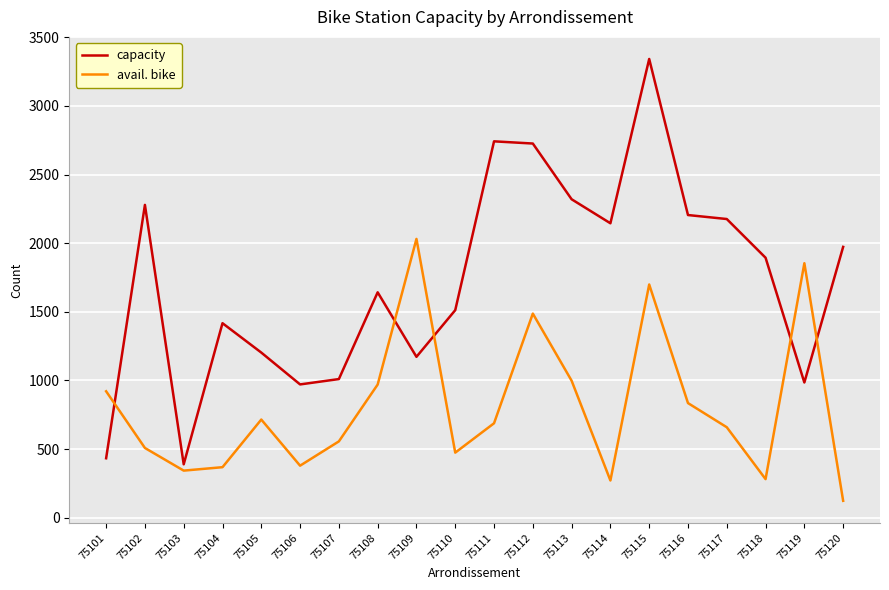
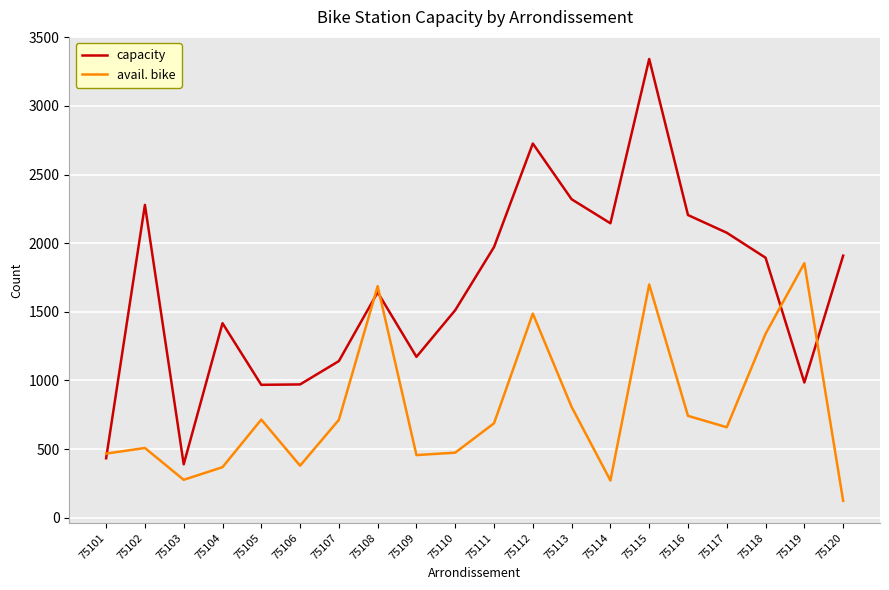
  {
    "capacity": {
      "75101": 430,
      "75102": 2280,
      "75103": 390,
      "75104": 1420,
-     "75105": 1200,
+     "75105": 970,
      "75106": 970,
-     "75107": 1010,
+     "75107": 1140,
      "75108": 1640,
      "75109": 1170,
      "75110": 1510,
-     "75111": 2740,
+     "75111": 1970,
      "75112": 2730,
      "75113": 2320,
      "75114": 2150,
      "75115": 3340,
      "75116": 2210,
-     "75117": 2180,
+     "75117": 2080,
      "75118": 1890,
      "75119": 990,
-     "75120": 1970
+     "75120": 1910
    },
    "avail. bike": {
-     "75101": 920,
+     "75101": 470,
      "75102": 510,
-     "75103": 340,
+     "75103": 280,
      "75104": 370,
      "75105": 720,
      "75106": 380,
-     "75107": 560,
-     "75108": 970,
-     "75109": 2030,
+     "75107": 710,
+     "75108": 1690,
+     "75109": 460,
      "75110": 470,
      "75111": 690,
      "75112": 1490,
-     "75113": 1000,
+     "75113": 810,
      "75114": 270,
      "75115": 1700,
-     "75116": 840,
+     "75116": 740,
      "75117": 660,
-     "75118": 280,
+     "75118": 1340,
      "75119": 1850,
      "75120": 120
    }
  }
